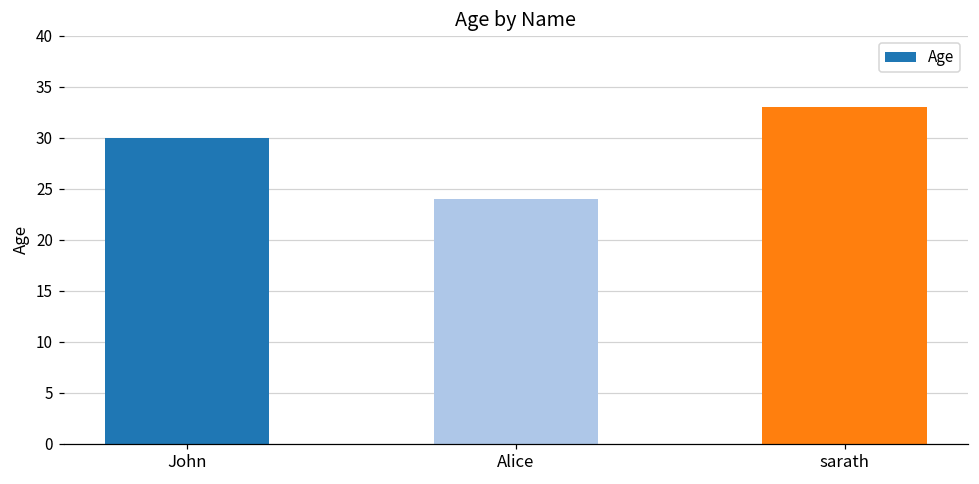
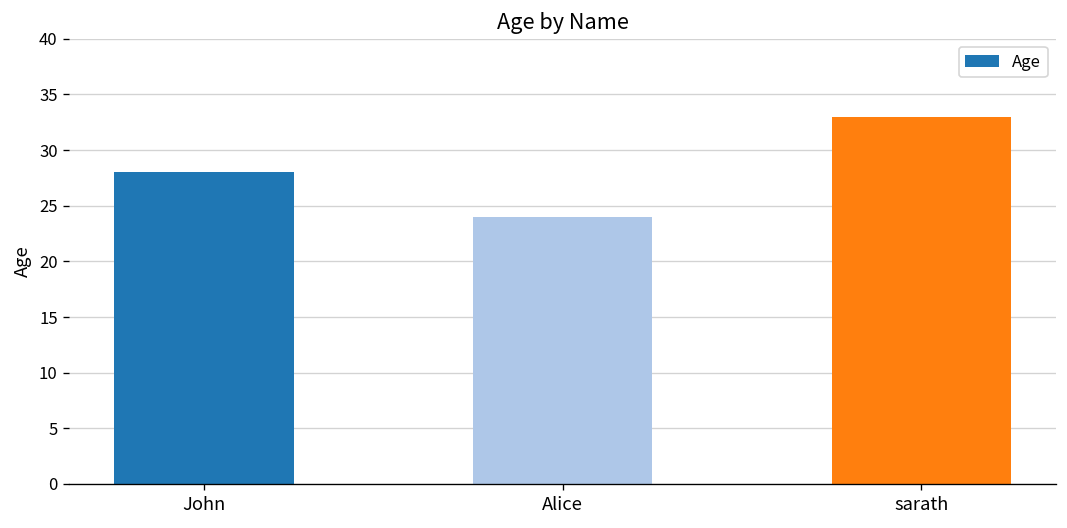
  {
-   "John": 30,
+   "John": 28,
    "Alice": 24,
    "sarath": 33
  }
